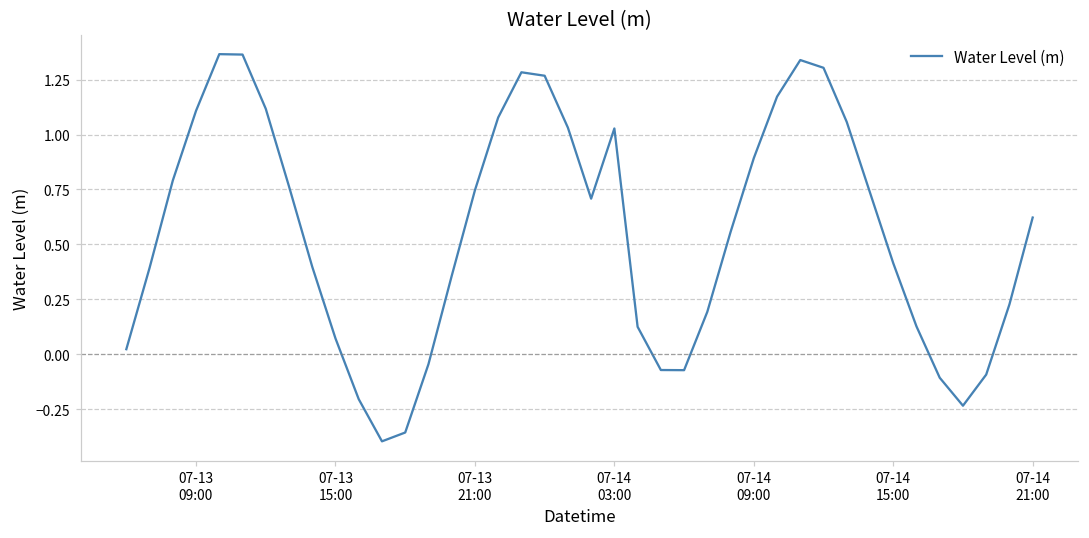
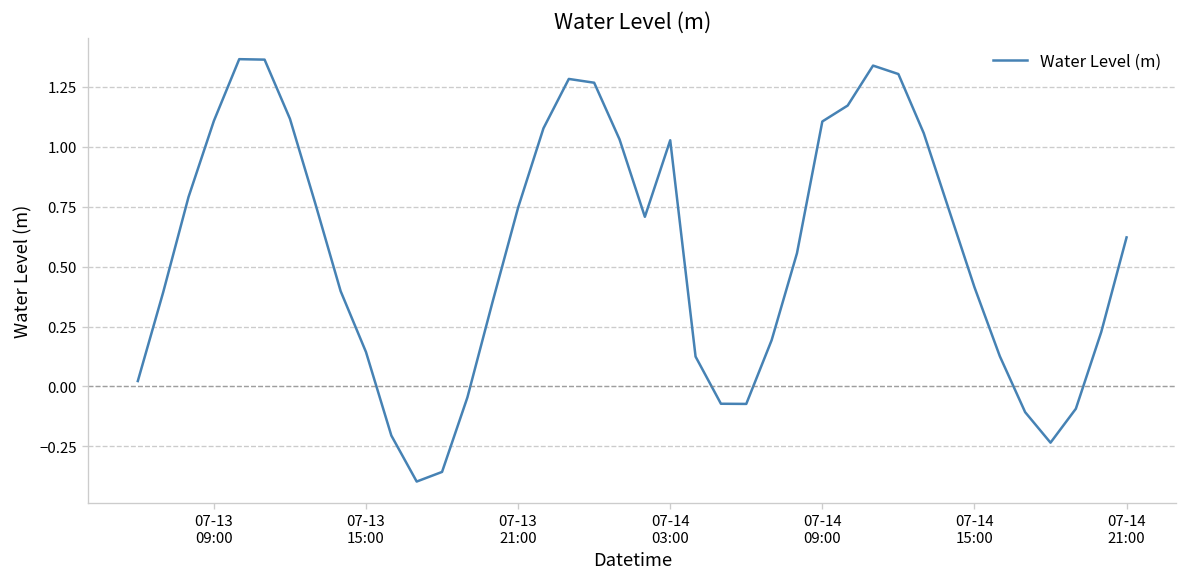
  {
    "07-13 09:00": 1.11,
-   "07-13 15:00": 0.07,
+   "07-13 15:00": 0.14,
    "07-13 21:00": 0.75,
    "07-14 03:00": 1.03,
-   "07-14 09:00": 0.89,
+   "07-14 09:00": 1.11,
    "07-14 15:00": 0.41,
    "07-14 21:00": 0.62
  }
